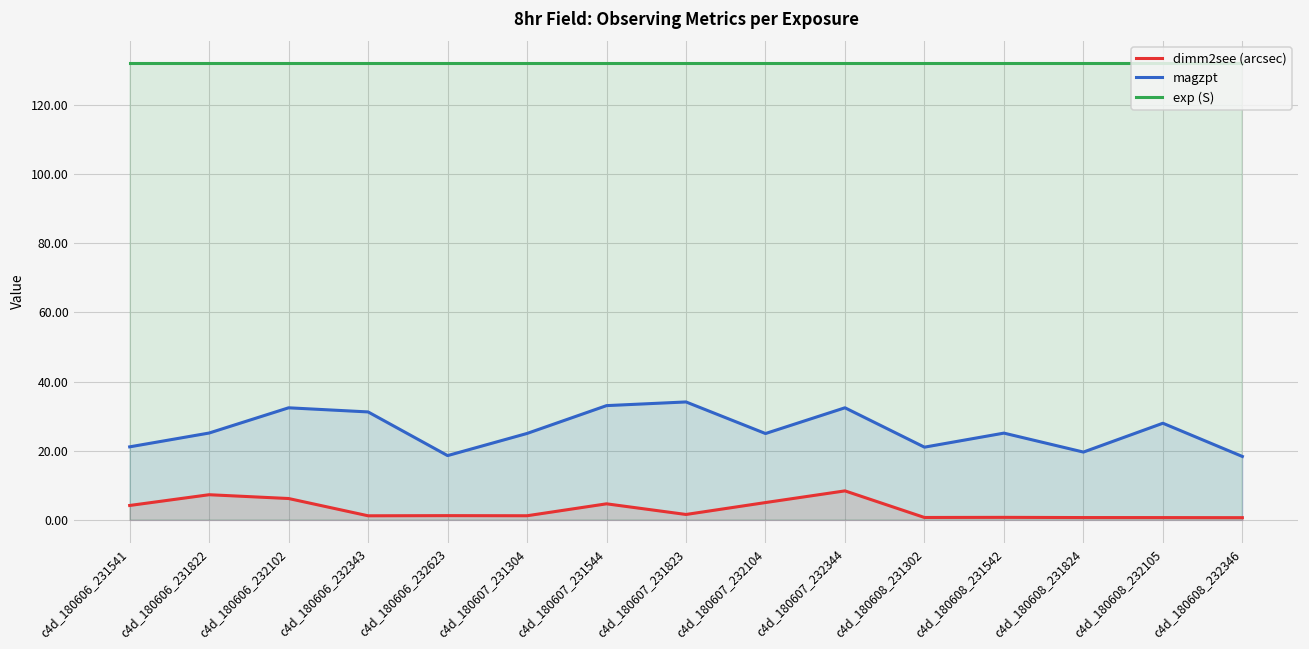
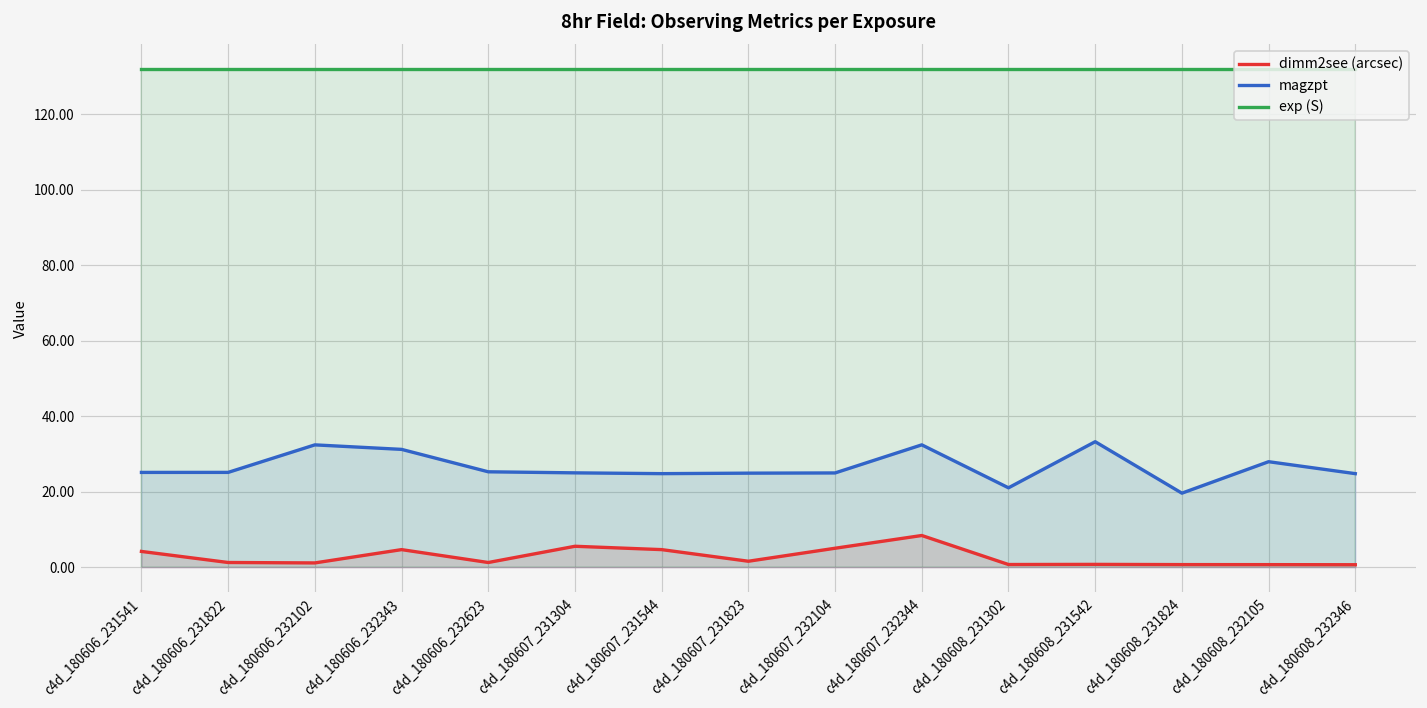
  {
    "dimm2see (arcsec)": {
      "c4d_180606_231541": 4,
-     "c4d_180606_231822": 7,
-     "c4d_180606_232102": 6,
-     "c4d_180606_232343": 1,
+     "c4d_180606_231822": 1,
+     "c4d_180606_232102": 1,
+     "c4d_180606_232343": 5,
      "c4d_180606_232623": 1,
-     "c4d_180607_231304": 1,
+     "c4d_180607_231304": 6,
      "c4d_180607_231544": 5,
      "c4d_180607_231823": 2,
      "c4d_180607_232104": 5,
      "c4d_180607_232344": 8,
      "c4d_180608_231302": 1,
      "c4d_180608_231542": 1,
      "c4d_180608_231824": 1,
      "c4d_180608_232105": 1,
      "c4d_180608_232346": 1
    },
    "magzpt": {
-     "c4d_180606_231541": 21,
+     "c4d_180606_231541": 25,
      "c4d_180606_231822": 25,
      "c4d_180606_232102": 32,
      "c4d_180606_232343": 31,
-     "c4d_180606_232623": 19,
+     "c4d_180606_232623": 25,
      "c4d_180607_231304": 25,
-     "c4d_180607_231544": 33,
-     "c4d_180607_231823": 34,
+     "c4d_180607_231544": 25,
+     "c4d_180607_231823": 25,
      "c4d_180607_232104": 25,
      "c4d_180607_232344": 32,
      "c4d_180608_231302": 21,
-     "c4d_180608_231542": 25,
+     "c4d_180608_231542": 33,
      "c4d_180608_231824": 20,
      "c4d_180608_232105": 28,
-     "c4d_180608_232346": 18
+     "c4d_180608_232346": 25
    },
    "exp (S)": {
      "c4d_180606_231541": 132,
      "c4d_180606_231822": 132,
      "c4d_180606_232102": 132,
      "c4d_180606_232343": 132,
      "c4d_180606_232623": 132,
      "c4d_180607_231304": 132,
      "c4d_180607_231544": 132,
      "c4d_180607_231823": 132,
      "c4d_180607_232104": 132,
      "c4d_180607_232344": 132,
      "c4d_180608_231302": 132,
      "c4d_180608_231542": 132,
      "c4d_180608_231824": 132
    }
  }
